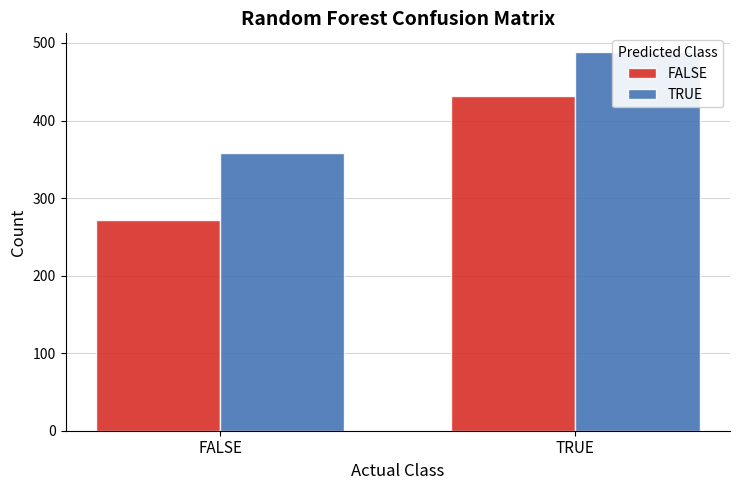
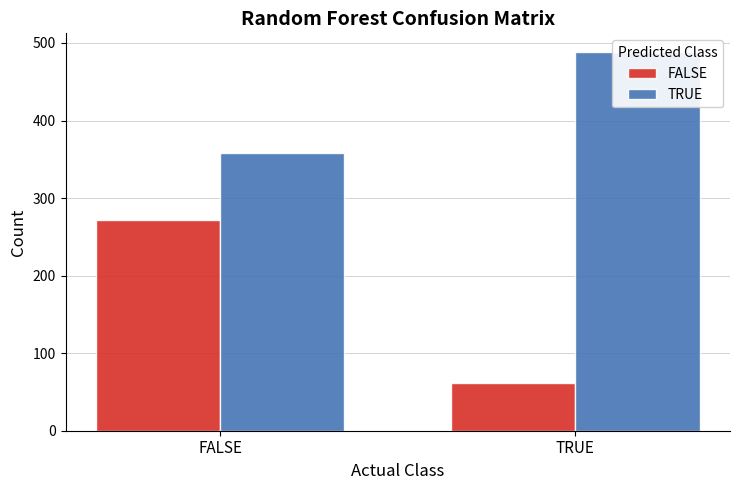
  {
    "FALSE": {
      "FALSE": 270,
-     "TRUE": 430
+     "TRUE": 60
    },
    "TRUE": {
      "FALSE": 360
    }
  }
